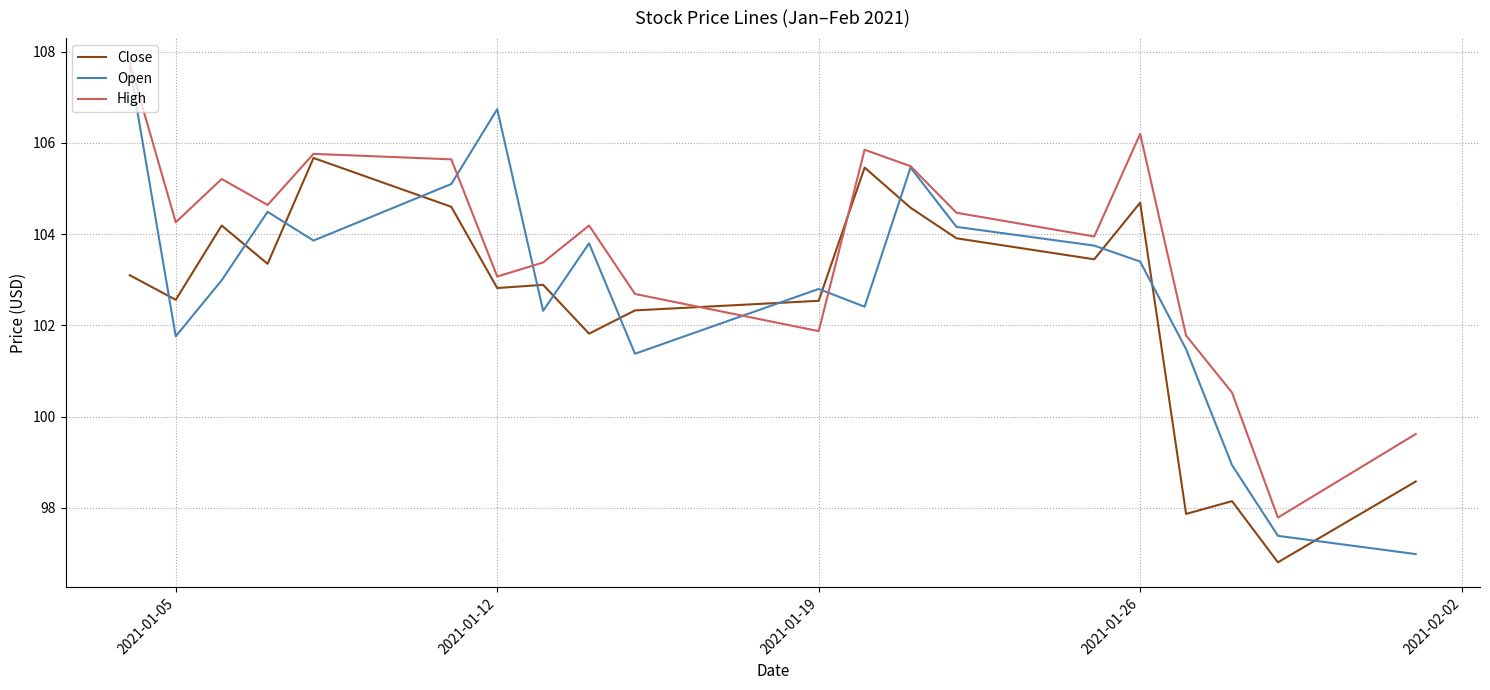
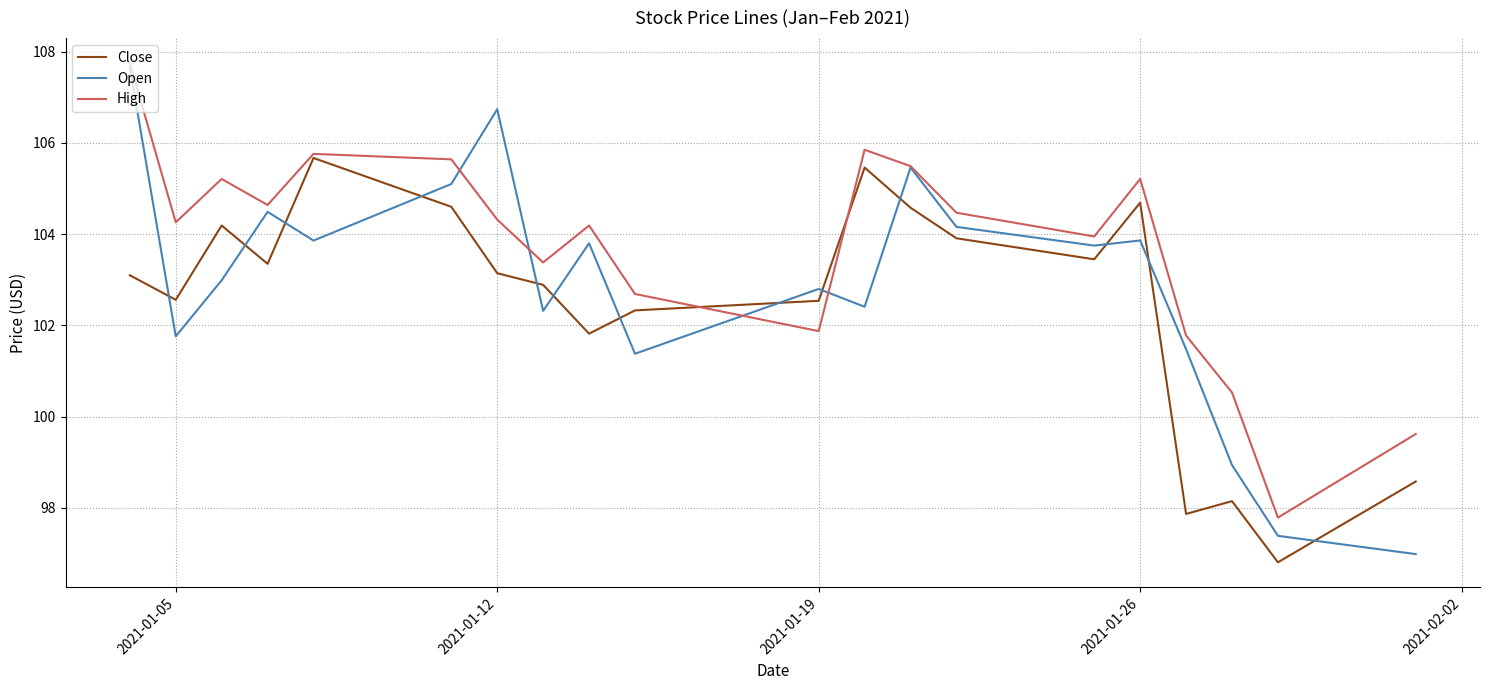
  {
    "Close": {
      "2021-01-05": 102.6,
-     "2021-01-12": 102.8,
+     "2021-01-12": 103.1,
      "2021-01-19": 102.5,
      "2021-01-26": 104.7
    },
    "Open": {
      "2021-01-05": 101.8,
      "2021-01-12": 106.7,
      "2021-01-19": 102.8,
-     "2021-01-26": 103.4
+     "2021-01-26": 103.9
    },
    "High": {
      "2021-01-05": 104.3,
-     "2021-01-12": 103.1,
+     "2021-01-12": 104.3,
      "2021-01-19": 101.9,
-     "2021-01-26": 106.2
+     "2021-01-26": 105.2
    }
  }
